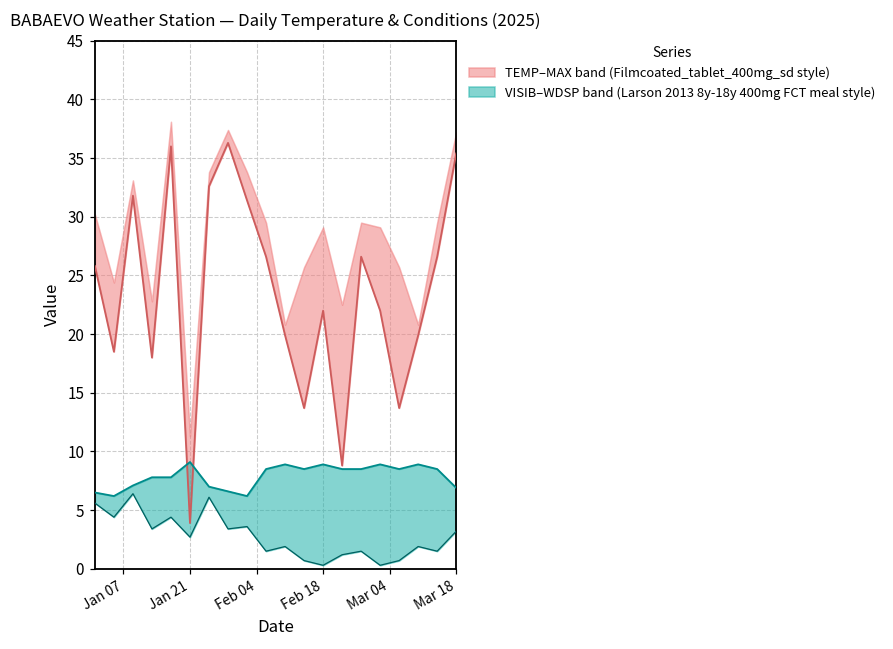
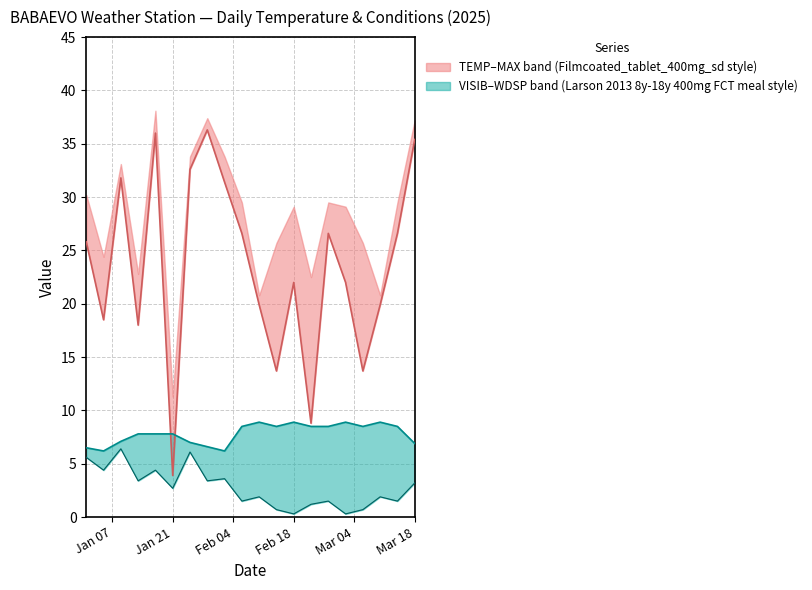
  {
    "VISIB–WDSP band (Larson 2013 8y-18y 400mg FCT meal style)": {
-     "Jan 21": 9.1,
+     "Jan 21": 7.8,
      "Feb 18": 8.9,
      "Mar 18": 6.9
    }
  }
